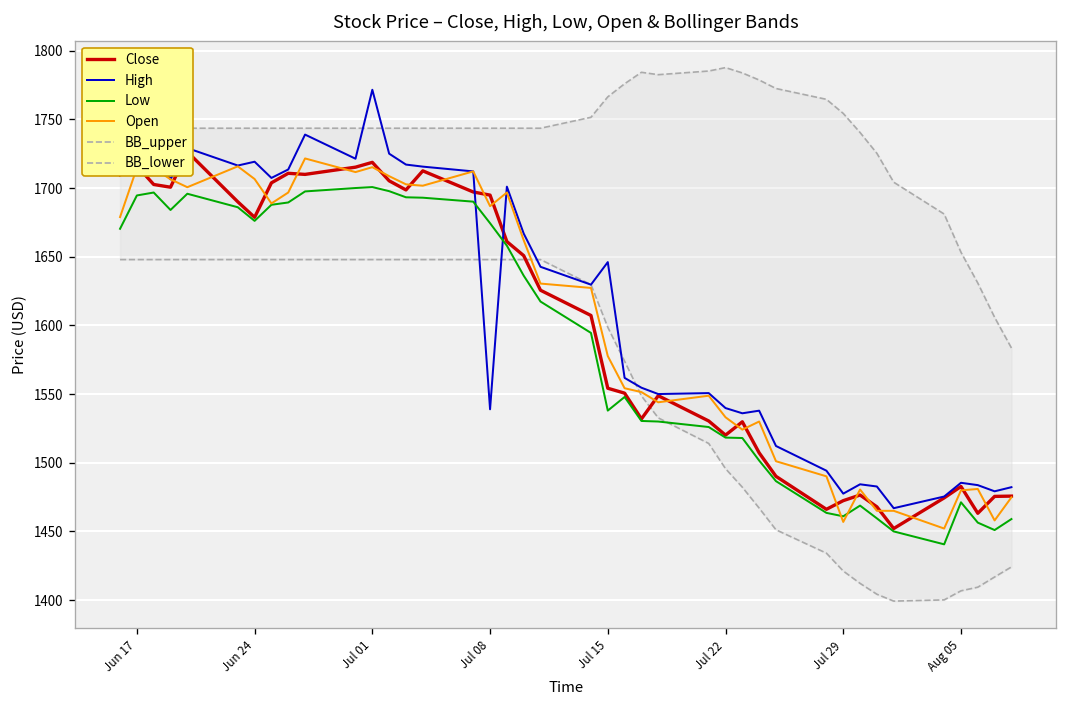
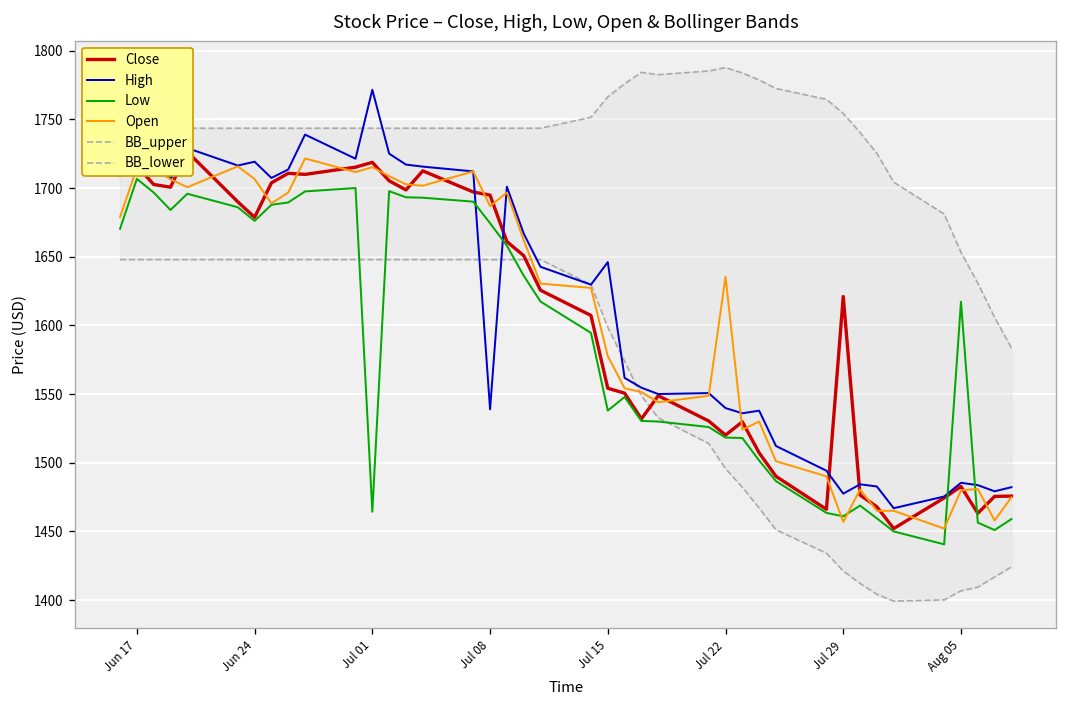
  {
    "Close": {
      "Jun 24": 1679,
      "Jul 01": 1719,
      "Jul 08": 1695,
      "Jul 15": 1554,
-     "Jul 29": 1472,
+     "Jul 29": 1621,
      "Aug 05": 1483
    },
    "High": {
      "Jun 24": 1719,
      "Jul 01": 1772,
      "Jul 08": 1539,
      "Jul 15": 1646,
      "Jul 22": 1540,
      "Jul 29": 1478,
      "Aug 05": 1485
    },
    "Low": {
-     "Jun 17": 1695,
+     "Jun 17": 1707,
      "Jun 24": 1676,
-     "Jul 01": 1701,
+     "Jul 01": 1464,
      "Jul 08": 1674,
      "Jul 15": 1538,
      "Jul 29": 1461,
-     "Aug 05": 1471
+     "Aug 05": 1617
    },
    "Open": {
      "Jun 24": 1707,
      "Jul 01": 1715,
      "Jul 08": 1687,
      "Jul 15": 1578,
-     "Jul 22": 1533,
+     "Jul 22": 1635,
      "Jul 29": 1457,
      "Aug 05": 1480
    }
  }
